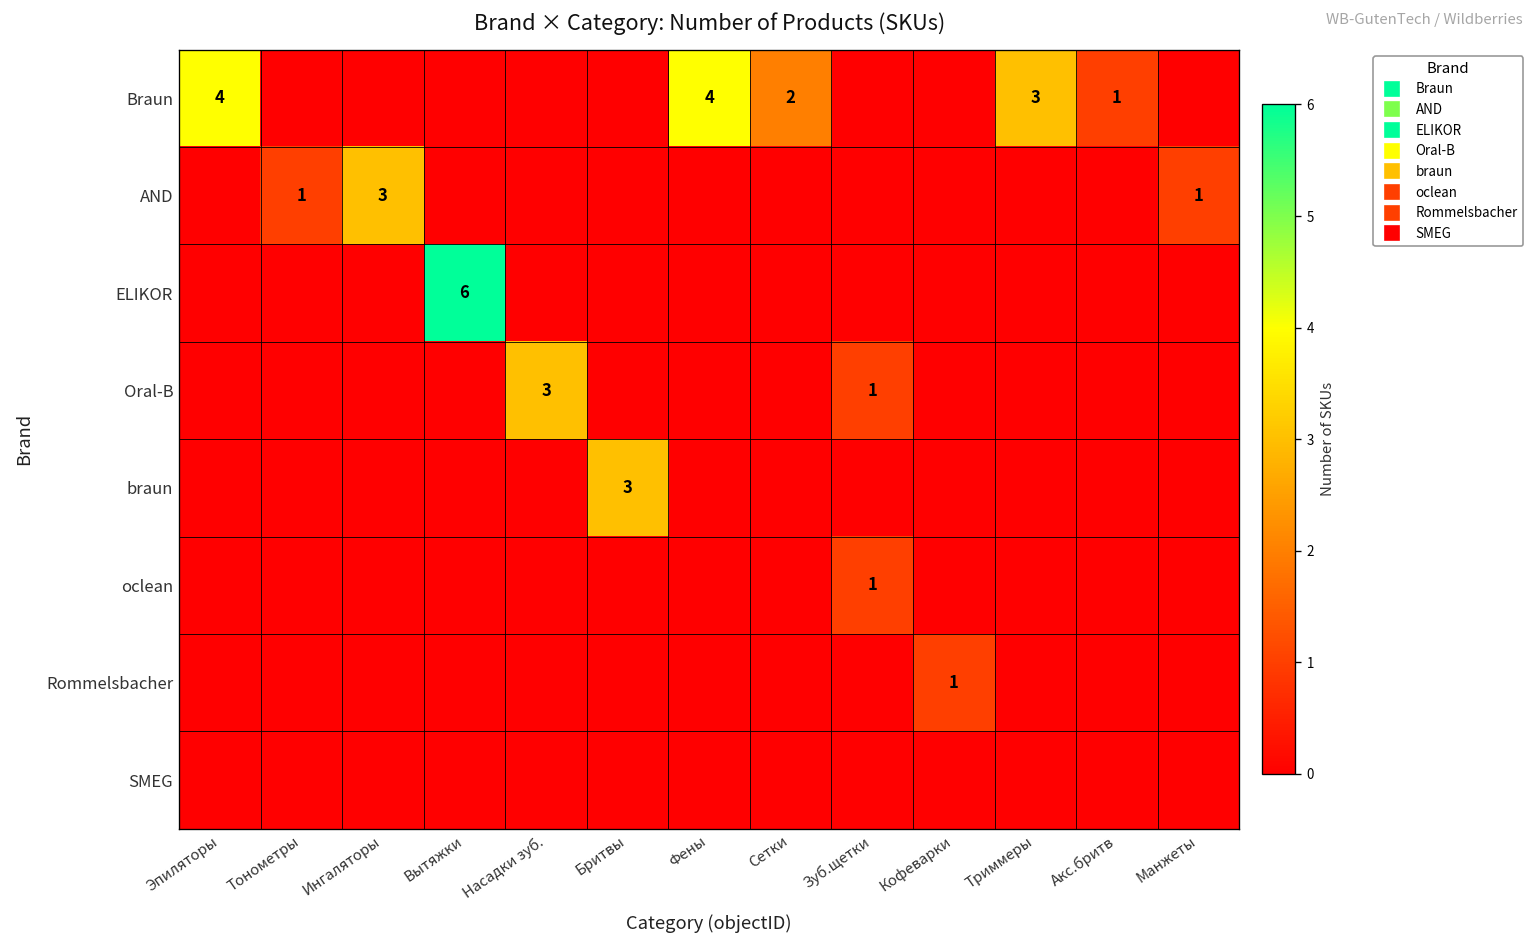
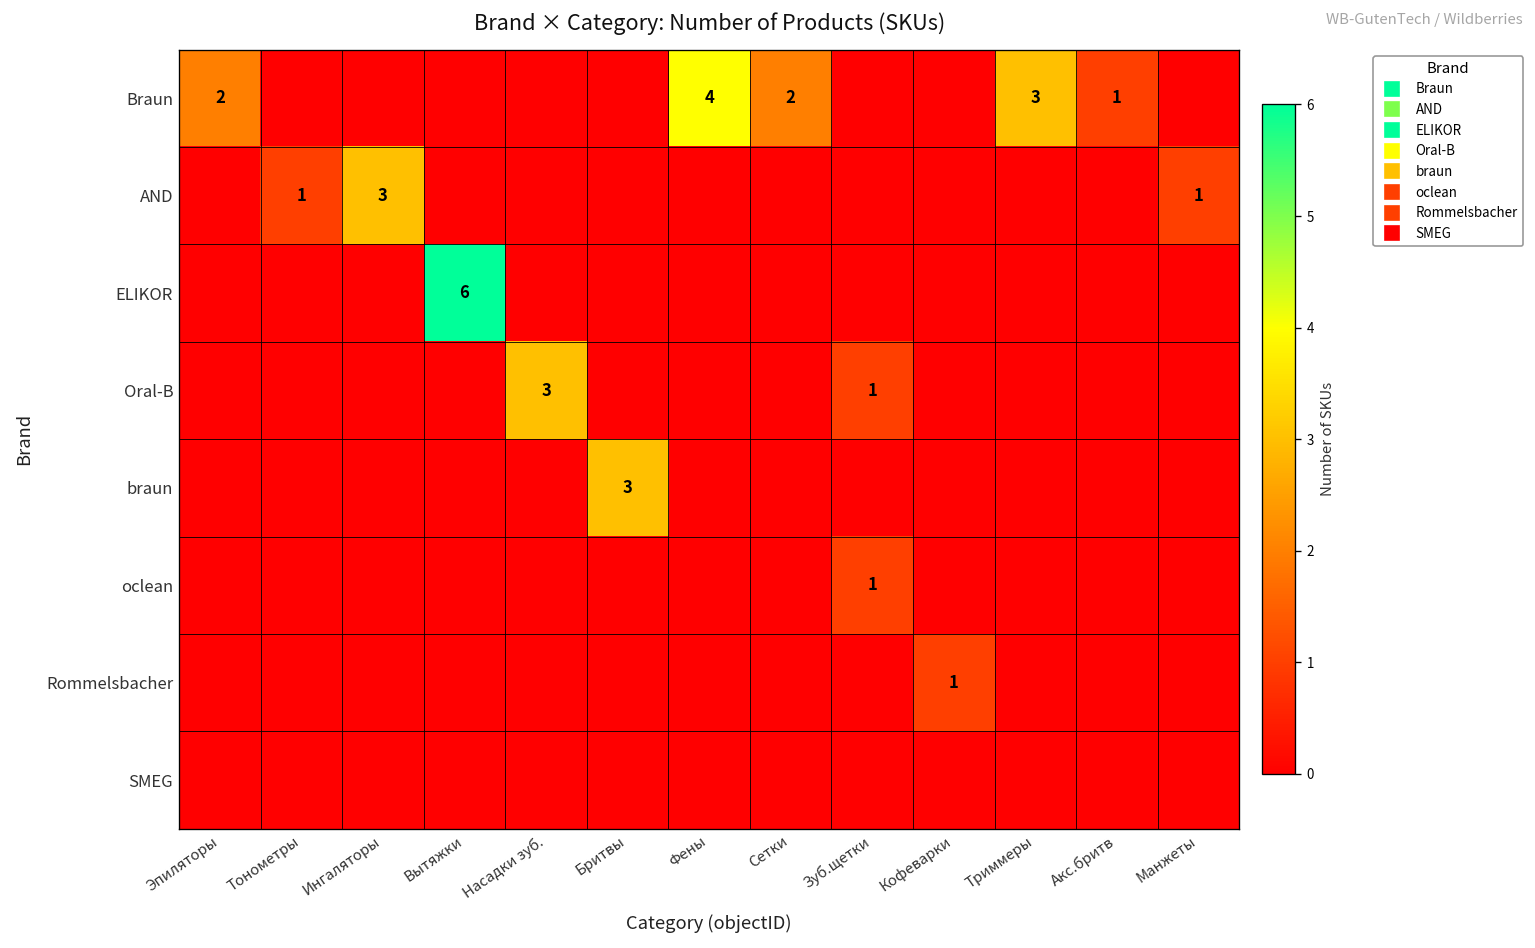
  {
    "Braun": {
-     "Эпиляторы": 4,
+     "Эпиляторы": 2,
      "Фены": 4,
      "Сетки": 2,
      "Триммеры": 3,
      "Акс.бритв": 1
    },
    "AND": {
      "Тонометры": 1,
      "Ингаляторы": 3,
      "Манжеты": 1
    },
    "ELIKOR": {
      "Вытяжки": 6
    },
    "Oral-B": {
      "Насадки зуб.": 3,
      "Зуб.щетки": 1
    },
    "braun": {
      "Бритвы": 3
    },
    "oclean": {
      "Зуб.щетки": 1
    },
    "Rommelsbacher": {
      "Кофеварки": 1
    }
  }
